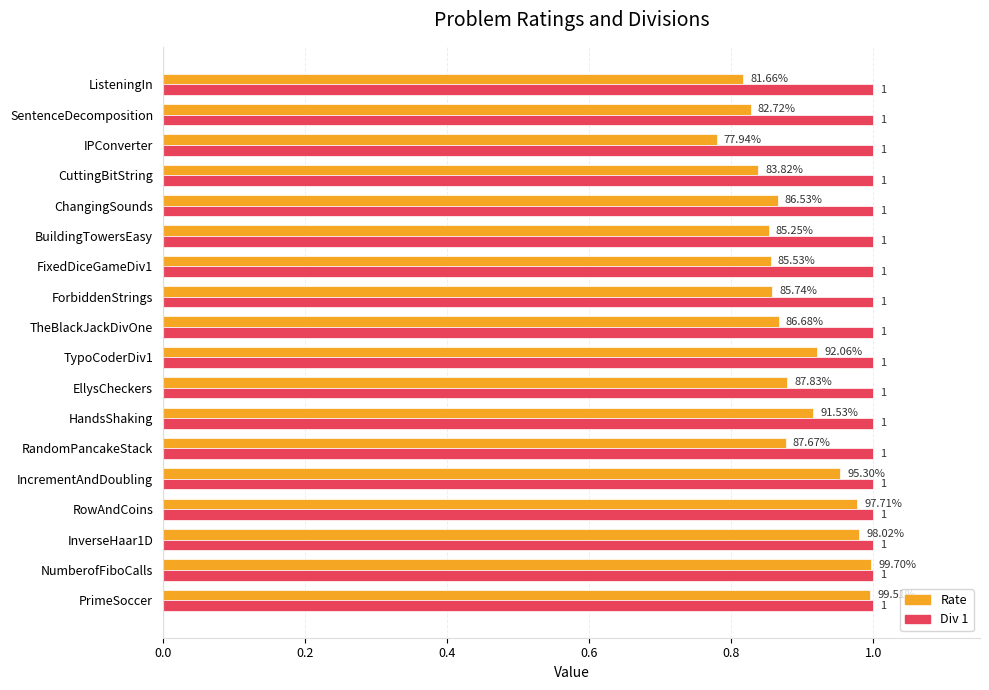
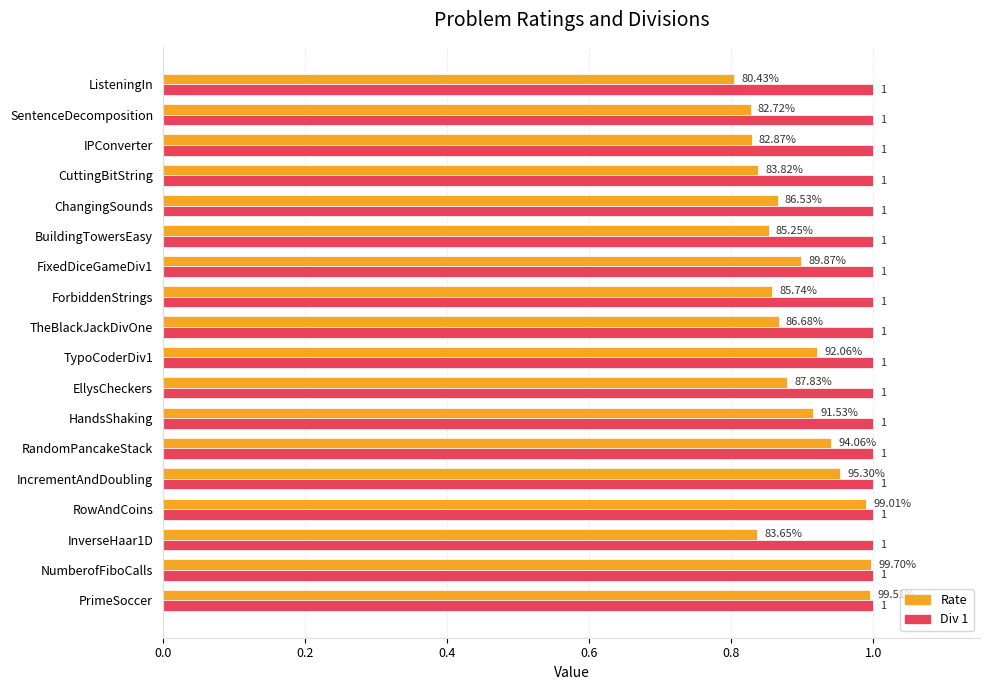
  {
    "Rate": {
-     "ListeningIn": "81.66%",
+     "ListeningIn": "80.43%",
      "SentenceDecomposition": "82.72%",
-     "IPConverter": "77.94%",
+     "IPConverter": "82.87%",
      "CuttingBitString": "83.82%",
      "ChangingSounds": "86.53%",
      "BuildingTowersEasy": "85.25%",
-     "FixedDiceGameDiv1": "85.53%",
+     "FixedDiceGameDiv1": "89.87%",
      "ForbiddenStrings": "85.74%",
      "TheBlackJackDivOne": "86.68%",
      "TypoCoderDiv1": "92.06%",
      "EllysCheckers": "87.83%",
      "HandsShaking": "91.53%",
-     "RandomPancakeStack": "87.67%",
+     "RandomPancakeStack": "94.06%",
      "IncrementAndDoubling": "95.30%",
-     "RowAndCoins": "97.71%",
-     "InverseHaar1D": "98.02%",
+     "RowAndCoins": "99.01%",
+     "InverseHaar1D": "83.65%",
      "NumberofFiboCalls": "99.70%"
    },
    "Div 1": {
      "ListeningIn": "1",
      "SentenceDecomposition": "1",
      "IPConverter": "1",
      "CuttingBitString": "1",
      "ChangingSounds": "1",
      "BuildingTowersEasy": "1",
      "FixedDiceGameDiv1": "1",
      "ForbiddenStrings": "1",
      "TheBlackJackDivOne": "1",
      "TypoCoderDiv1": "1",
      "EllysCheckers": "1",
      "HandsShaking": "1",
      "RandomPancakeStack": "1",
      "IncrementAndDoubling": "1",
      "RowAndCoins": "1",
      "InverseHaar1D": "1",
      "NumberofFiboCalls": "1",
      "PrimeSoccer": "1"
    }
  }
